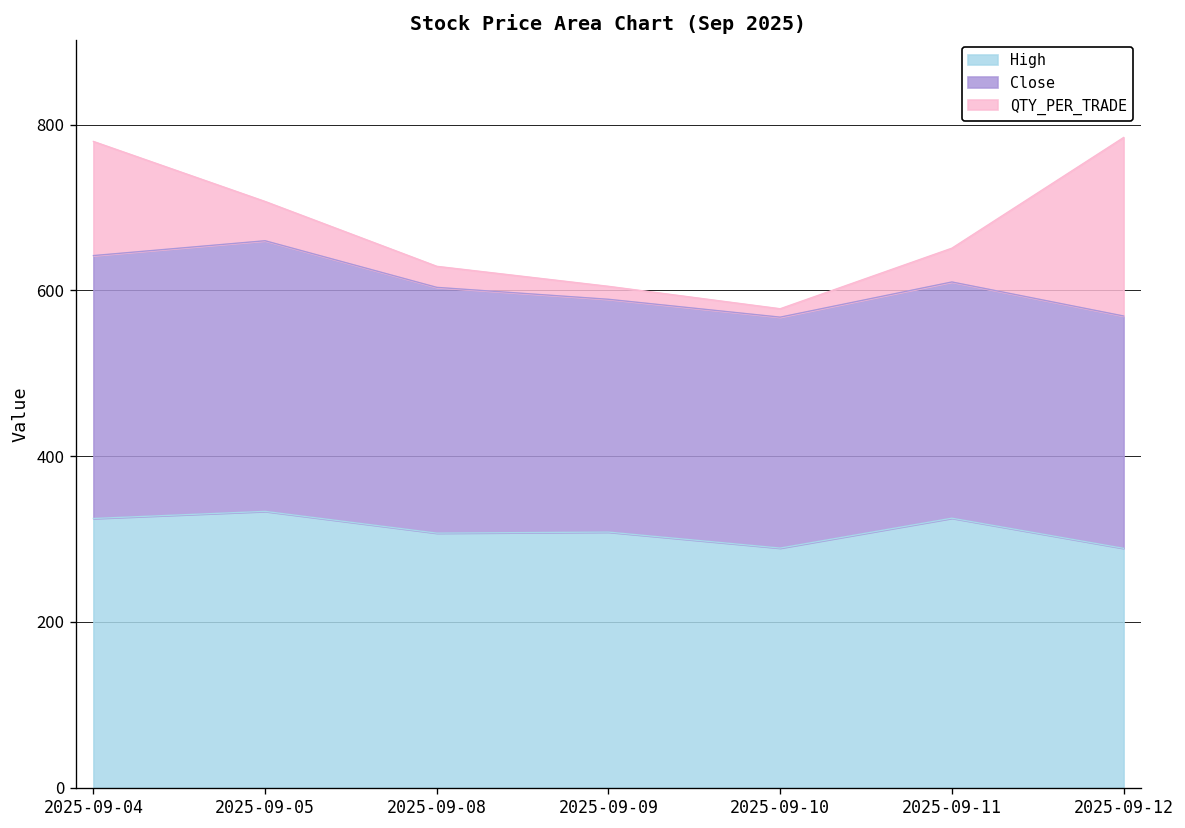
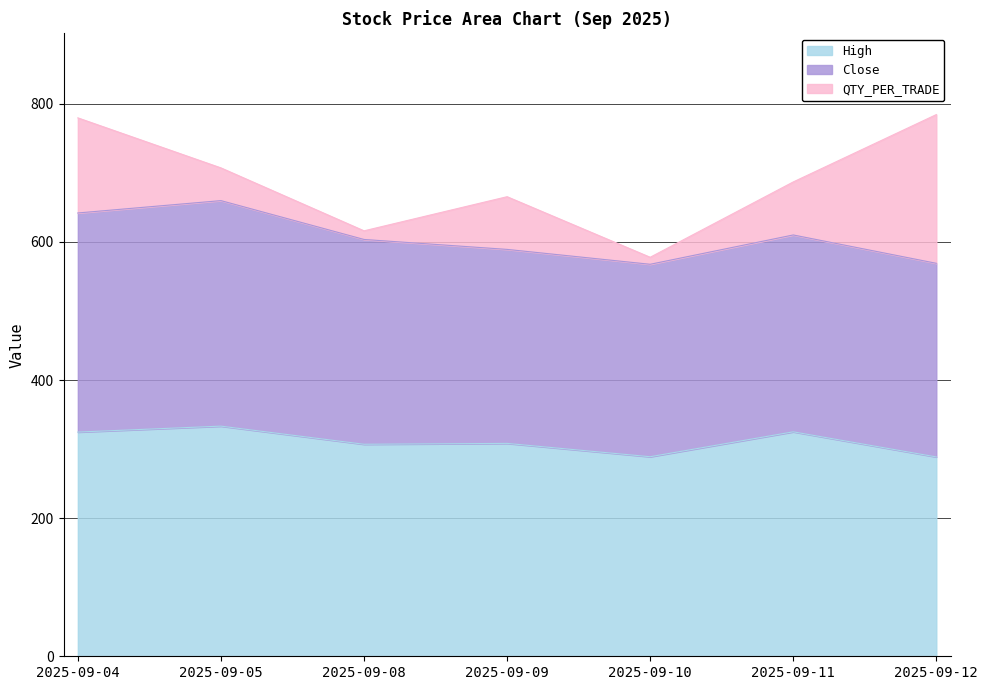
  {
    "High": {
      "2025-09-04": 320,
      "2025-09-05": 330,
      "2025-09-08": 310,
      "2025-09-09": 310,
      "2025-09-10": 290,
      "2025-09-11": 330,
      "2025-09-12": 290
    },
    "Close": {
      "2025-09-04": 320,
      "2025-09-05": 330,
      "2025-09-08": 300,
      "2025-09-09": 280,
      "2025-09-10": 280,
      "2025-09-11": 290,
      "2025-09-12": 280
    },
    "QTY_PER_TRADE": {
      "2025-09-04": 140,
      "2025-09-05": 50,
-     "2025-09-08": 30,
-     "2025-09-09": 20,
+     "2025-09-08": 10,
+     "2025-09-09": 80,
      "2025-09-10": 10,
-     "2025-09-11": 40,
+     "2025-09-11": 80,
      "2025-09-12": 220
    }
  }
